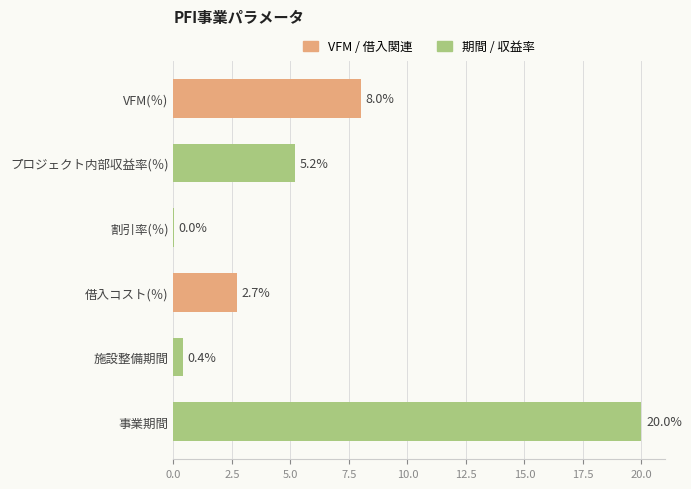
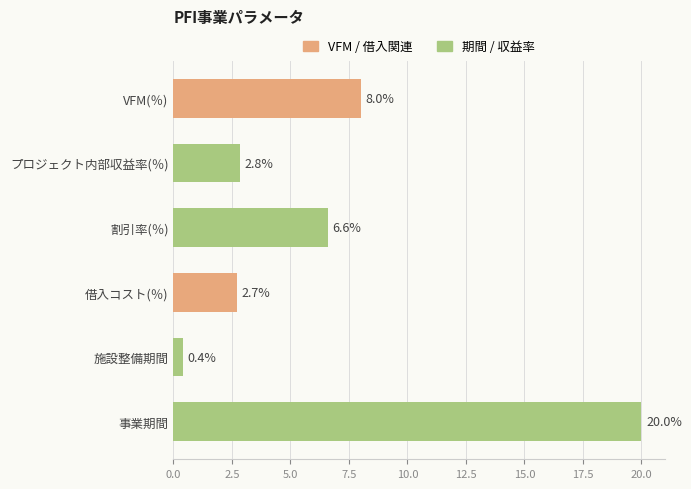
  {
    "VFM(％)": "8.0%",
-   "プロジェクト内部収益率(％)": "5.2%",
-   "割引率(％)": "0.0%",
+   "プロジェクト内部収益率(％)": "2.8%",
+   "割引率(％)": "6.6%",
    "借入コスト(％)": "2.7%",
    "施設整備期間": "0.4%",
    "事業期間": "20.0%"
  }
